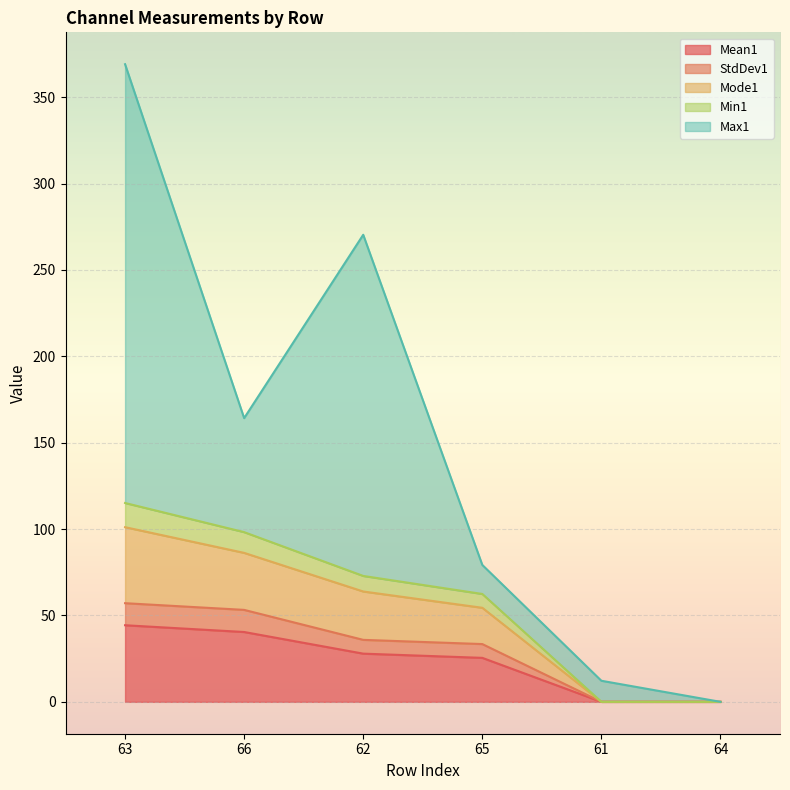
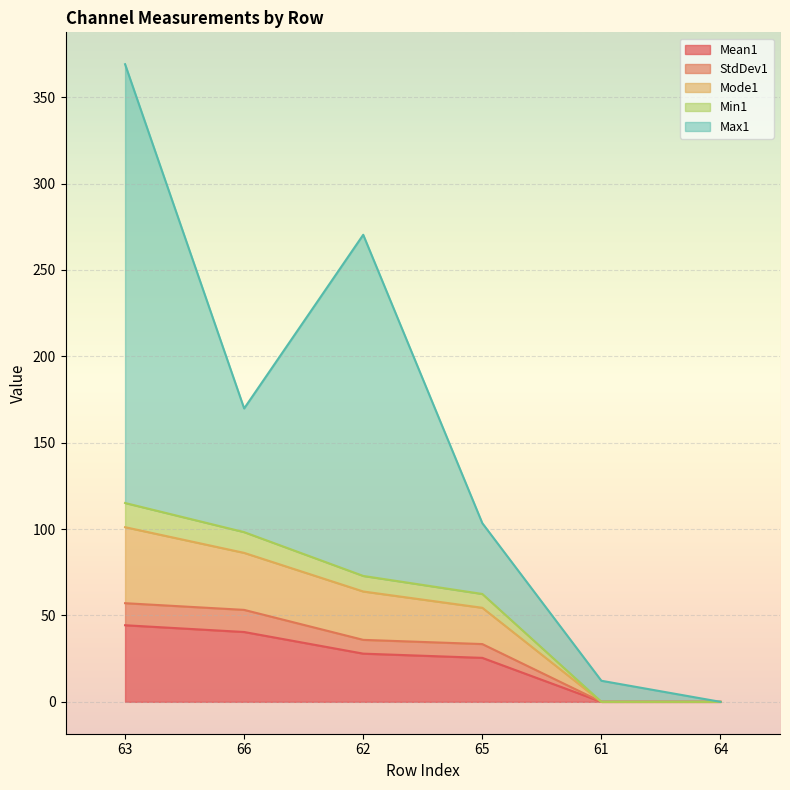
  {
    "Max1": {
      "63": 254,
-     "66": 66,
+     "66": 72,
      "62": 198,
-     "65": 17,
+     "65": 41,
      "61": 12
    }
  }
